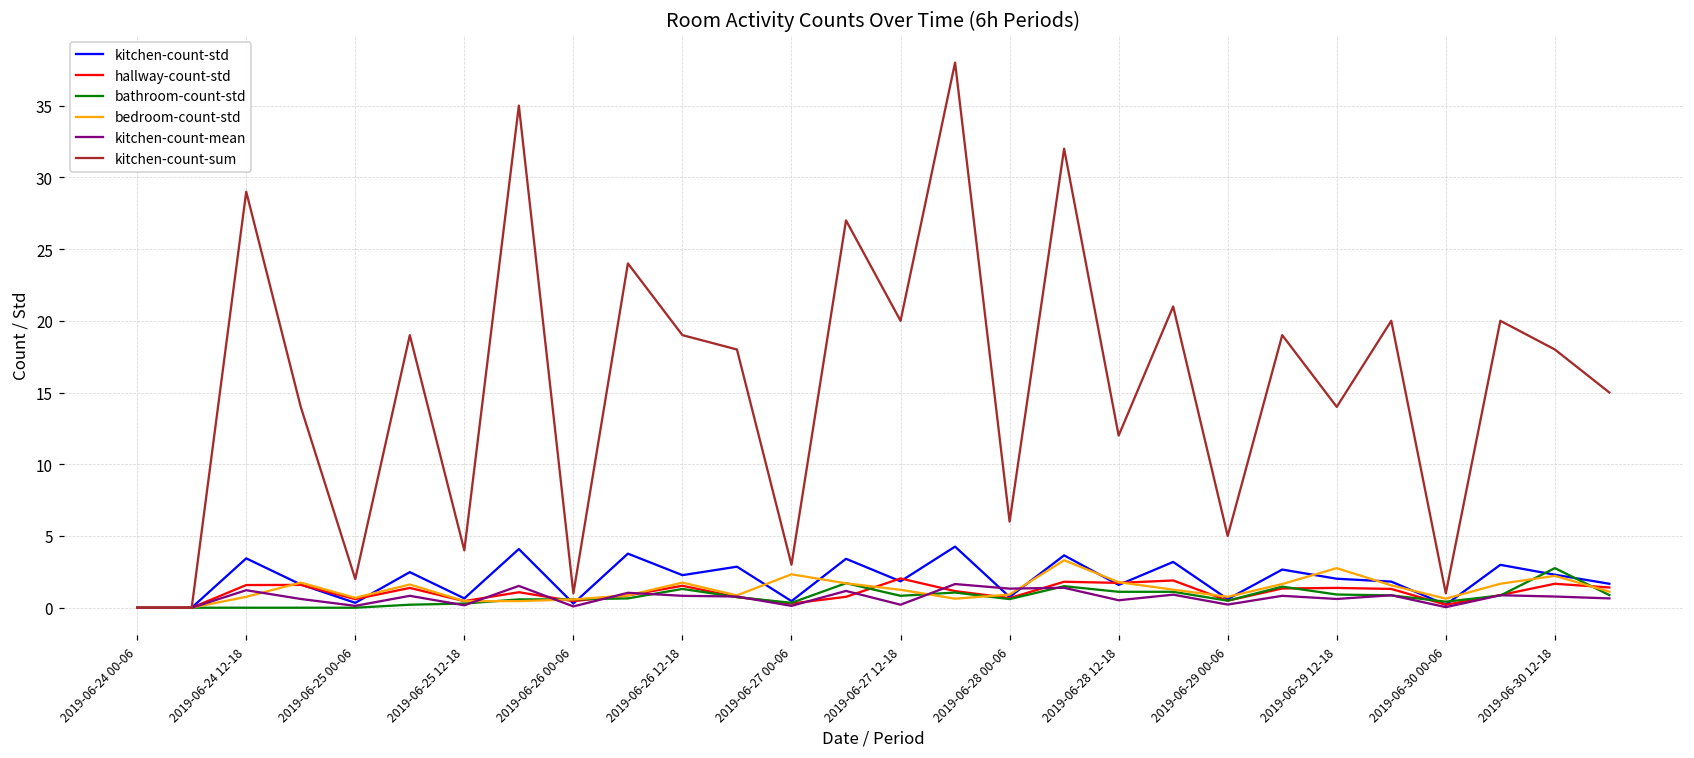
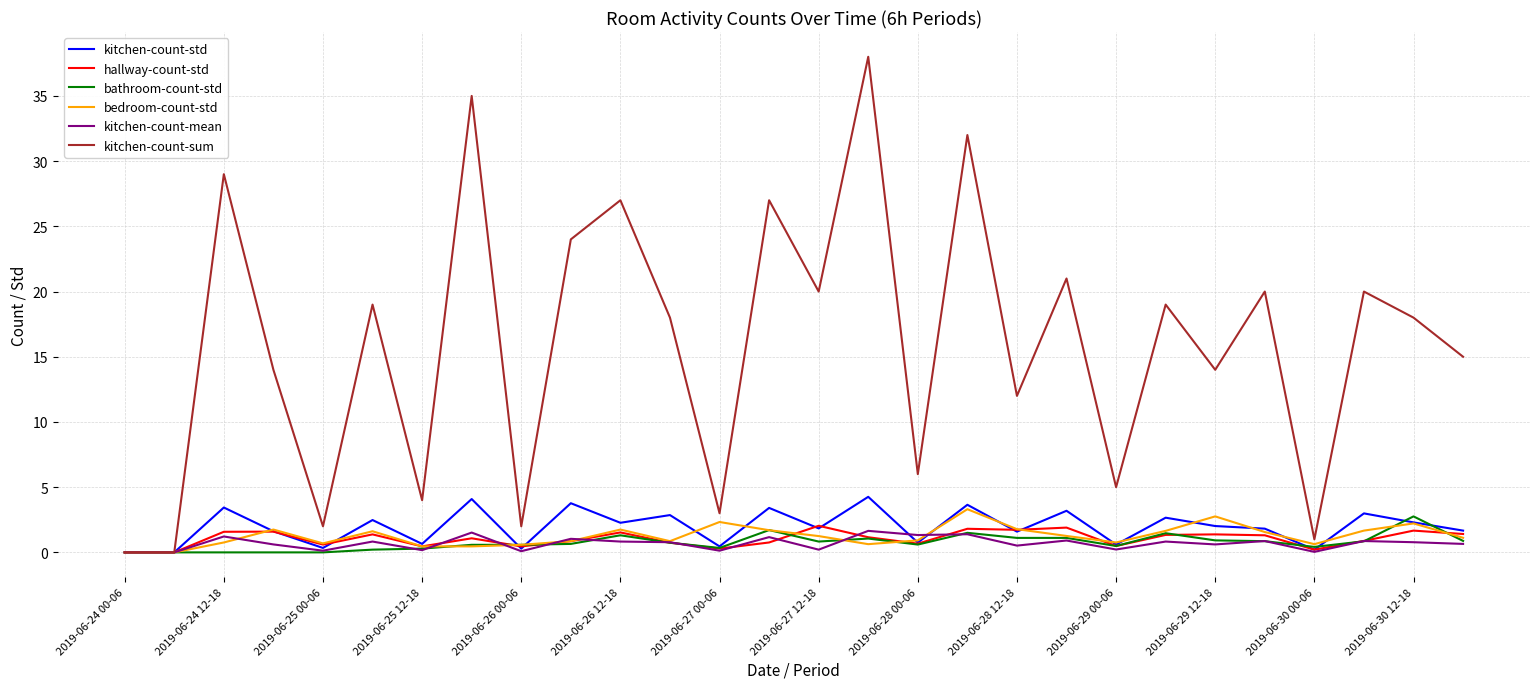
  {
    "kitchen-count-std": {
      "2019-06-24 12-18": 3.4,
      "2019-06-25 00-06": 0.3,
      "2019-06-26 12-18": 2.3,
      "2019-06-27 12-18": 2,
      "2019-06-29 12-18": 2
    },
    "hallway-count-std": {
      "2019-06-24 12-18": 1.6,
      "2019-06-26 12-18": 1.5,
      "2019-06-27 12-18": 2,
      "2019-06-29 12-18": 1.4,
      "2019-06-30 12-18": 1.7
    },
    "bathroom-count-std": {
      "2019-06-24 12-18": 0,
      "2019-06-26 12-18": 1.3,
      "2019-06-27 12-18": 1,
      "2019-06-28 12-18": 1,
      "2019-06-29 12-18": 1,
      "2019-06-30 00-06": 0.4,
      "2019-06-30 12-18": 2.8
    },
    "bedroom-count-std": {
      "2019-06-24 12-18": 0.8,
      "2019-06-26 12-18": 1.8,
      "2019-06-27 00-06": 2.3,
      "2019-06-27 12-18": 1.3,
      "2019-06-29 12-18": 2.8,
      "2019-06-30 00-06": 0.6
    },
    "kitchen-count-mean": {
      "2019-06-24 12-18": 1.2,
      "2019-06-26 00-06": 0,
      "2019-06-26 12-18": 1,
      "2019-06-27 12-18": 0.2,
      "2019-06-28 00-06": 1.3,
      "2019-06-28 12-18": 0.5,
      "2019-06-29 00-06": 0.2,
      "2019-06-29 12-18": 0.6,
      "2019-06-30 12-18": 0.8
    },
    "kitchen-count-sum": {
      "2019-06-24 12-18": 29,
      "2019-06-25 00-06": 2,
      "2019-06-25 12-18": 4,
-     "2019-06-26 00-06": 1,
-     "2019-06-26 12-18": 19,
+     "2019-06-26 00-06": 2,
+     "2019-06-26 12-18": 27,
      "2019-06-27 00-06": 3,
      "2019-06-27 12-18": 20,
      "2019-06-28 00-06": 6,
      "2019-06-28 12-18": 12,
      "2019-06-29 00-06": 5,
      "2019-06-29 12-18": 14,
      "2019-06-30 00-06": 1,
      "2019-06-30 12-18": 18
    }
  }
